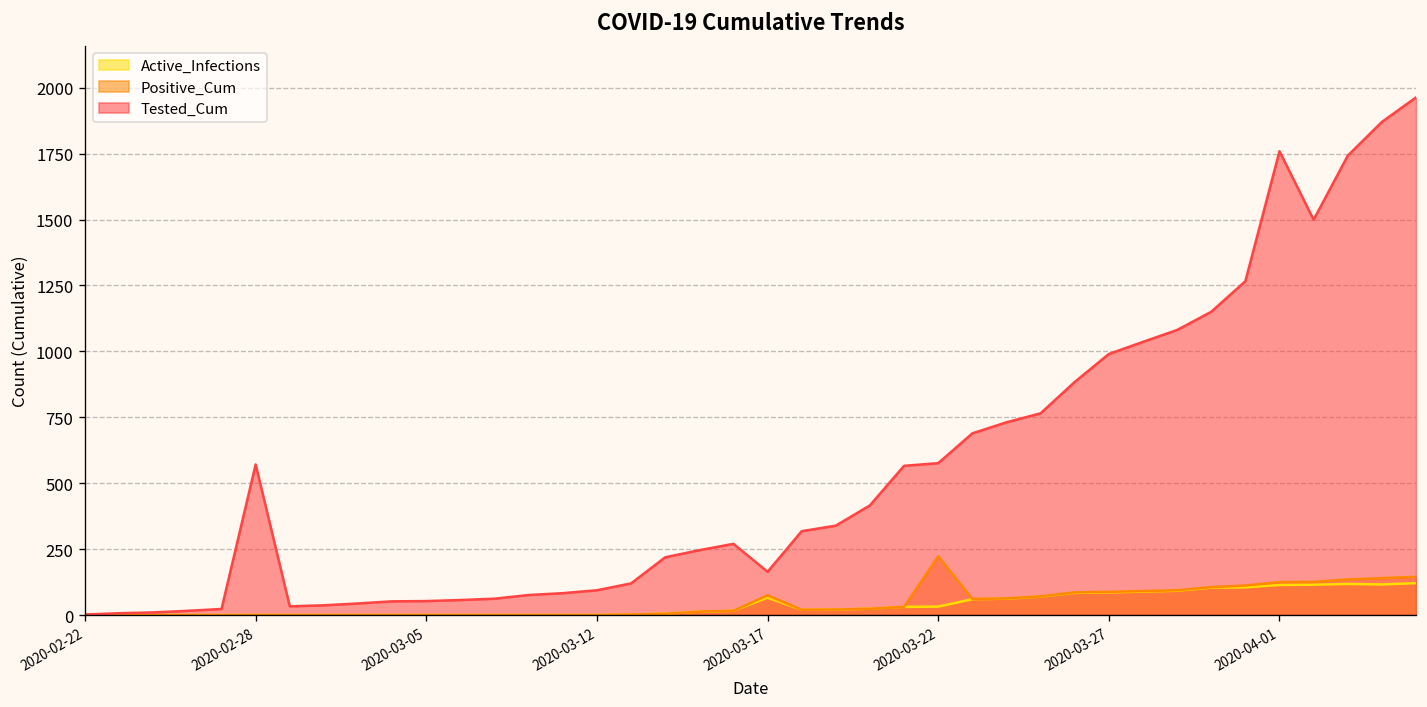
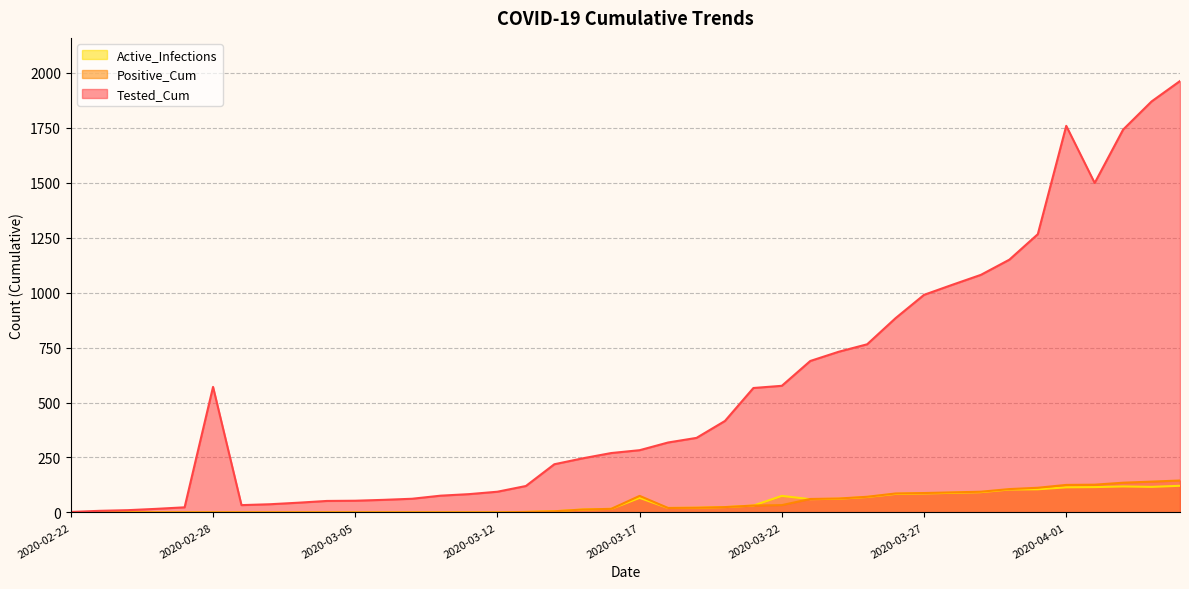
  {
    "Active_Infections": {
-     "2020-03-22": 30
+     "2020-03-22": 80
    },
    "Positive_Cum": {
-     "2020-03-22": 220
+     "2020-03-22": 30
    },
    "Tested_Cum": {
      "2020-02-28": 570,
      "2020-03-05": 50,
      "2020-03-12": 90,
-     "2020-03-17": 160,
+     "2020-03-17": 280,
      "2020-03-22": 580,
      "2020-03-27": 990,
      "2020-04-01": 1760
    }
  }
